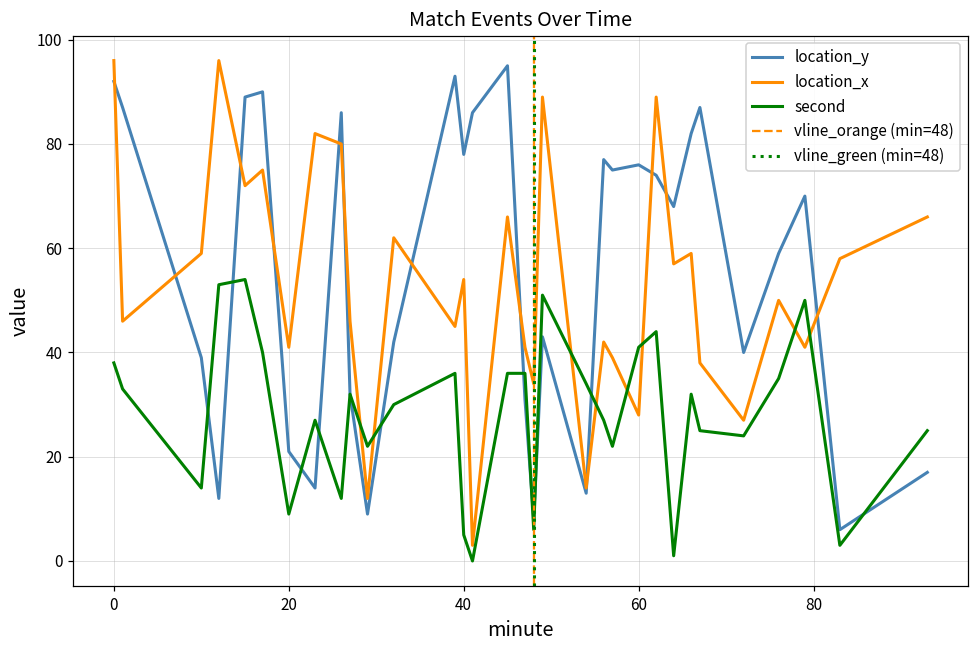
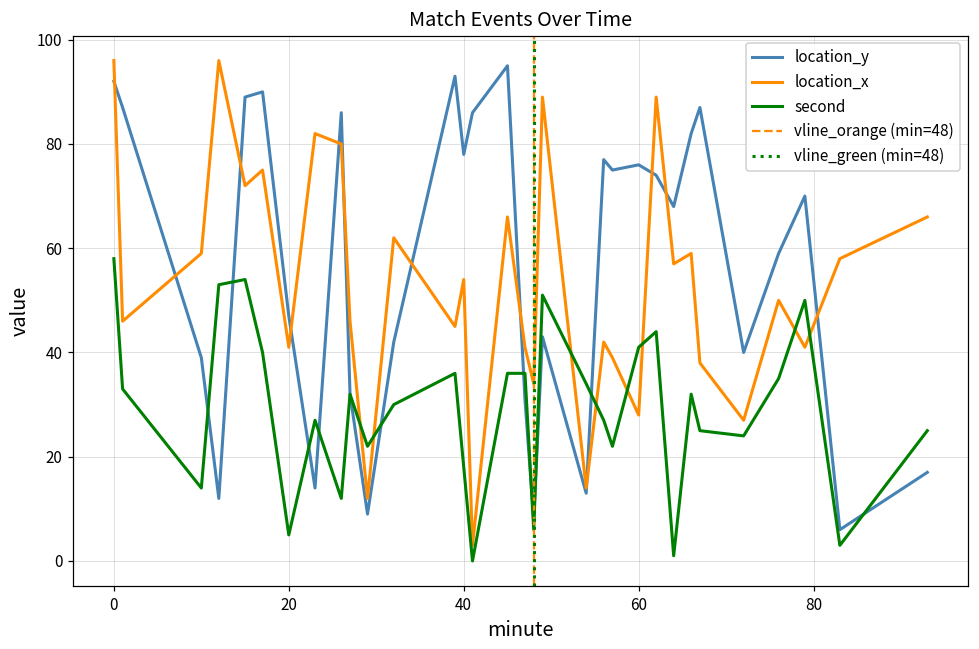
  {
    "location_y": {
      "0": 92,
-     "20": 21,
+     "20": 47,
      "40": 78,
      "60": 76
    },
    "location_x": {
      "0": 96,
      "20": 41,
      "40": 54,
      "60": 28
    },
    "second": {
-     "0": 38,
-     "20": 9,
-     "40": 5,
+     "0": 58,
+     "20": 5,
+     "40": 18,
      "60": 41
    }
  }
